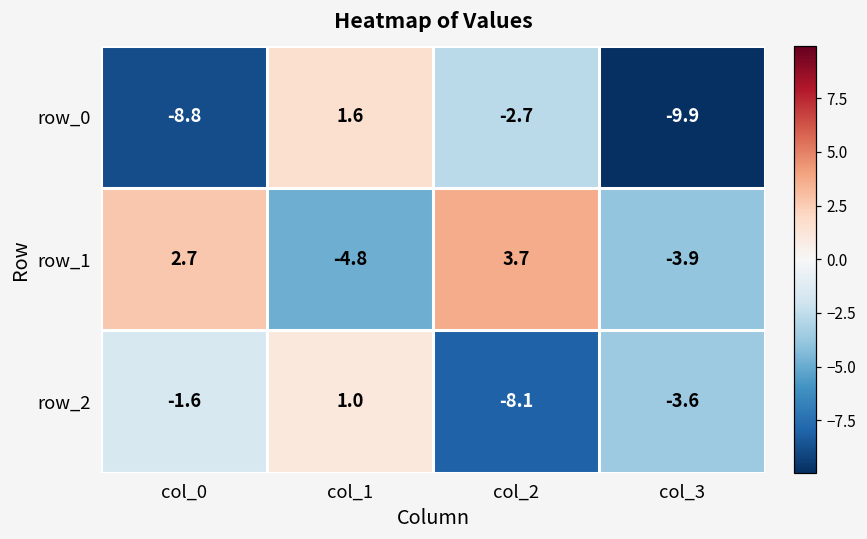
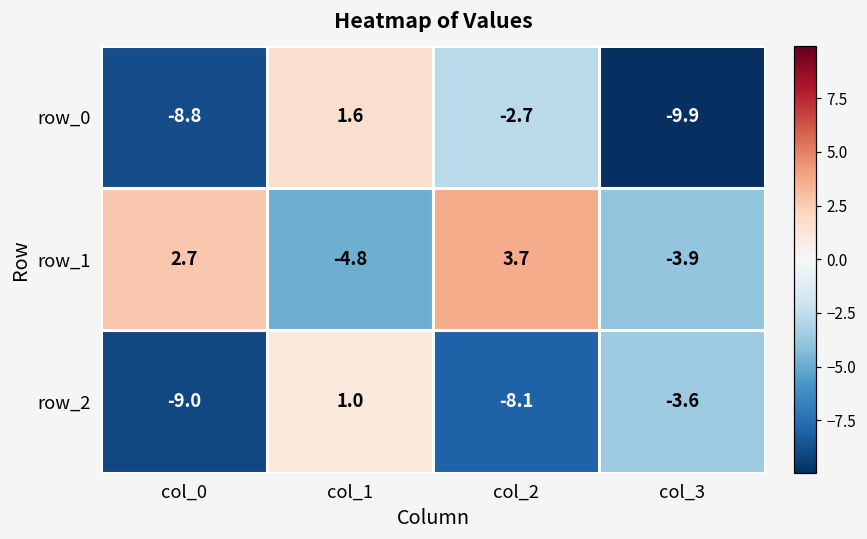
  {
    "row_0": {
      "col_0": -8.8,
      "col_1": 1.6,
      "col_2": -2.7,
      "col_3": -9.9
    },
    "row_1": {
      "col_0": 2.7,
      "col_1": -4.8,
      "col_2": 3.7,
      "col_3": -3.9
    },
    "row_2": {
-     "col_0": -1.6,
+     "col_0": -9.0,
      "col_1": 1.0,
      "col_2": -8.1,
      "col_3": -3.6
    }
  }
